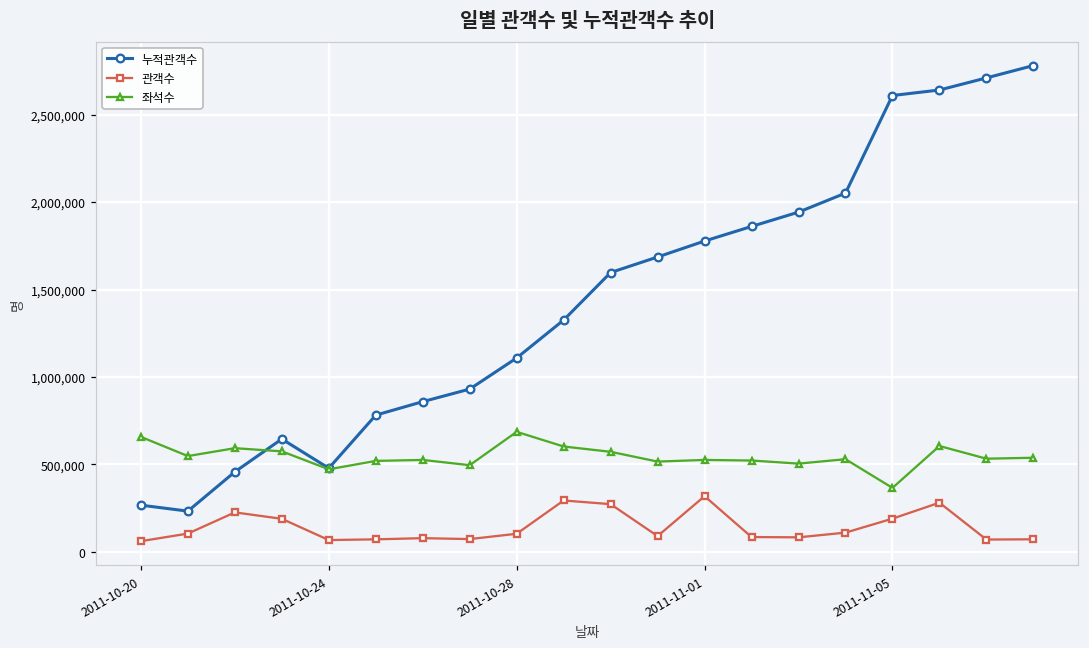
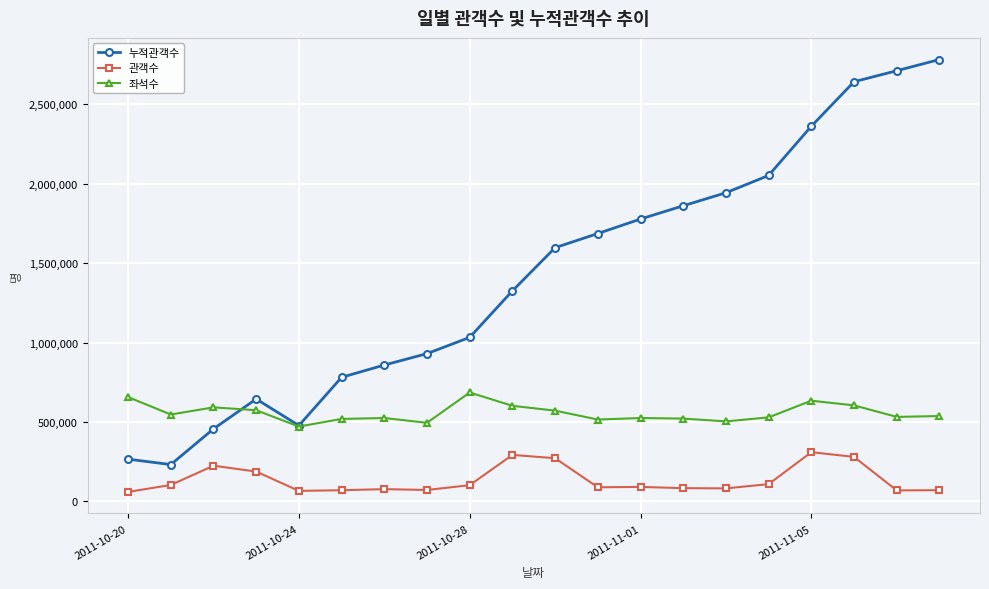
  {
    "누적관객수": {
      "2011-10-20": "270,000",
-     "2011-10-28": "1,110,000",
+     "2011-10-28": "1,030,000",
      "2011-11-01": "1,780,000",
-     "2011-11-05": "2,610,000"
+     "2011-11-05": "2,360,000"
    },
    "관객수": {
      "2011-10-20": "60,000",
      "2011-10-24": "70,000",
      "2011-10-28": "100,000",
-     "2011-11-01": "320,000",
-     "2011-11-05": "190,000"
+     "2011-11-01": "90,000",
+     "2011-11-05": "310,000"
    },
    "좌석수": {
      "2011-10-20": "660,000",
      "2011-10-28": "690,000",
      "2011-11-01": "520,000",
-     "2011-11-05": "360,000"
+     "2011-11-05": "630,000"
    }
  }
